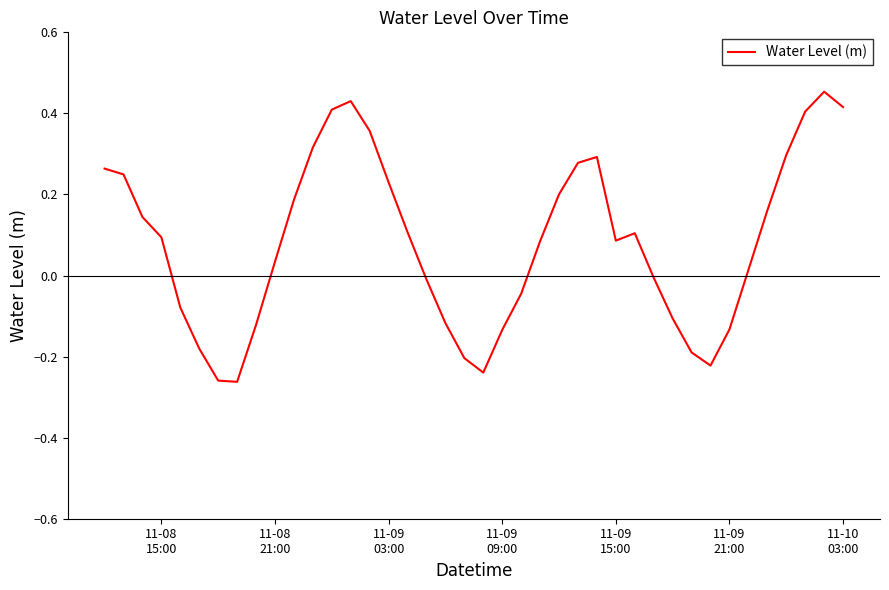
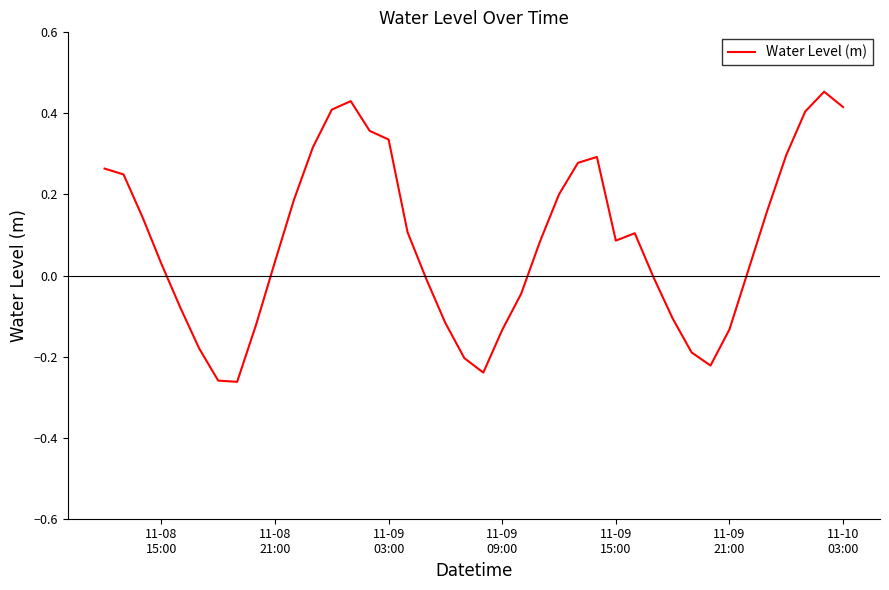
  {
-   "11-08 15:00": 0.09,
+   "11-08 15:00": 0.03,
    "11-08 21:00": 0.03,
-   "11-09 03:00": 0.23,
+   "11-09 03:00": 0.34,
    "11-09 09:00": -0.13,
    "11-09 15:00": 0.09,
    "11-09 21:00": -0.13,
    "11-10 03:00": 0.42
  }
